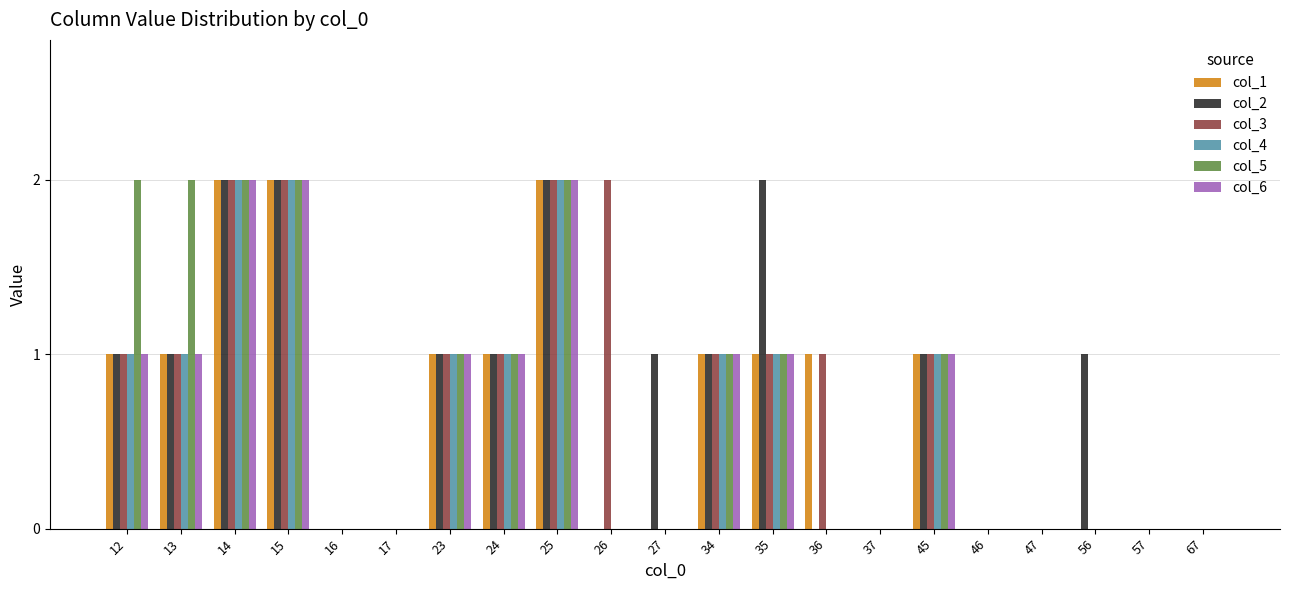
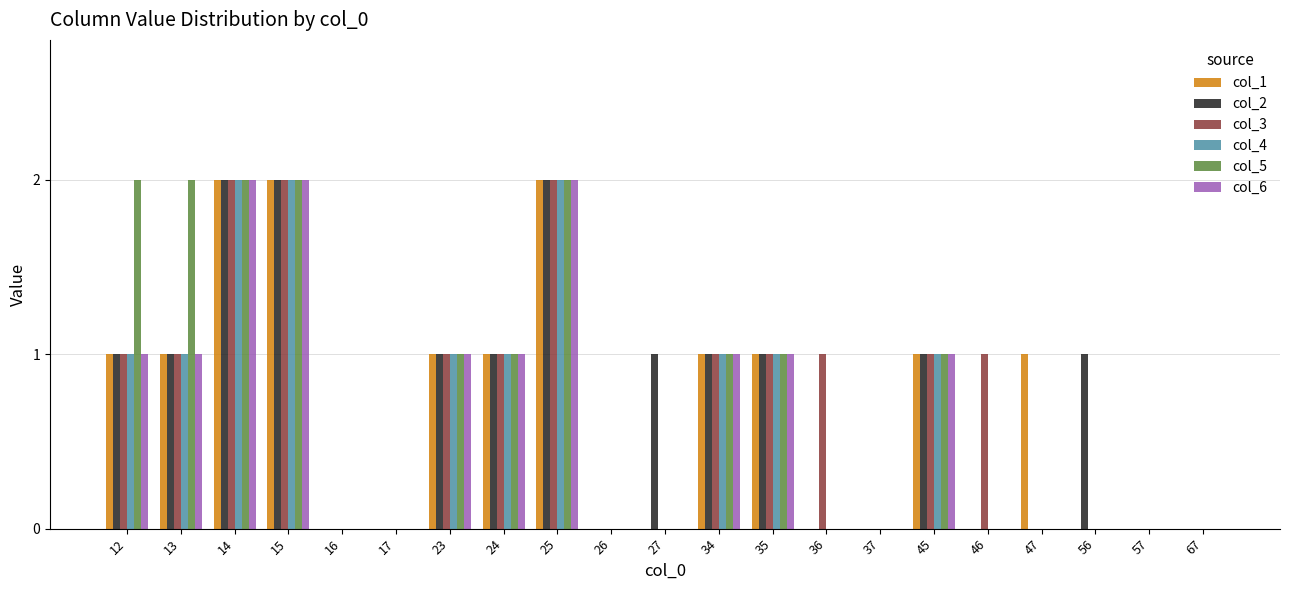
  {
    "col_1": {
      "12": 1,
      "13": 1,
      "14": 2,
      "15": 2,
      "16": 0,
      "17": 0,
      "23": 1,
      "24": 1,
      "25": 2,
      "26": 0,
      "27": 0,
      "34": 1,
      "35": 1,
-     "36": 1,
+     "36": 0,
      "37": 0,
      "45": 1,
      "46": 0,
-     "47": 0,
+     "47": 1,
      "56": 0,
      "57": 0,
      "67": 0
    },
    "col_2": {
      "12": 1,
      "13": 1,
      "14": 2,
      "15": 2,
      "16": 0,
      "17": 0,
      "23": 1,
      "24": 1,
      "25": 2,
      "26": 0,
      "27": 1,
      "34": 1,
-     "35": 2,
+     "35": 1,
      "36": 0,
      "37": 0,
      "45": 1,
      "46": 0,
      "47": 0,
      "56": 1,
      "57": 0,
      "67": 0
    },
    "col_3": {
      "12": 1,
      "13": 1,
      "14": 2,
      "15": 2,
      "16": 0,
      "17": 0,
      "23": 1,
      "24": 1,
      "25": 2,
-     "26": 2,
+     "26": 0,
      "27": 0,
      "34": 1,
      "35": 1,
      "36": 1,
      "37": 0,
      "45": 1,
-     "46": 0,
+     "46": 1,
      "47": 0,
      "56": 0,
      "57": 0,
      "67": 0
    },
    "col_4": {
      "12": 1,
      "13": 1,
      "14": 2,
      "15": 2,
      "16": 0,
      "17": 0,
      "23": 1,
      "24": 1,
      "25": 2,
      "26": 0,
      "27": 0,
      "34": 1,
      "35": 1,
      "36": 0,
      "37": 0,
      "45": 1,
      "46": 0,
      "47": 0,
      "56": 0,
      "57": 0,
      "67": 0
    },
    "col_5": {
      "12": 2,
      "13": 2,
      "14": 2,
      "15": 2,
      "16": 0,
      "17": 0,
      "23": 1,
      "24": 1,
      "25": 2,
      "26": 0,
      "27": 0,
      "34": 1,
      "35": 1,
      "36": 0,
      "37": 0,
      "45": 1,
      "46": 0,
      "47": 0,
      "56": 0,
      "57": 0,
      "67": 0
    },
    "col_6": {
      "12": 1,
      "13": 1,
      "14": 2,
      "15": 2,
      "16": 0,
      "17": 0,
      "23": 1,
      "24": 1,
      "25": 2,
      "26": 0,
      "27": 0,
      "34": 1,
      "35": 1,
      "36": 0,
      "37": 0,
      "45": 1,
      "46": 0,
      "47": 0,
      "56": 0,
      "57": 0,
      "67": 0
    }
  }
